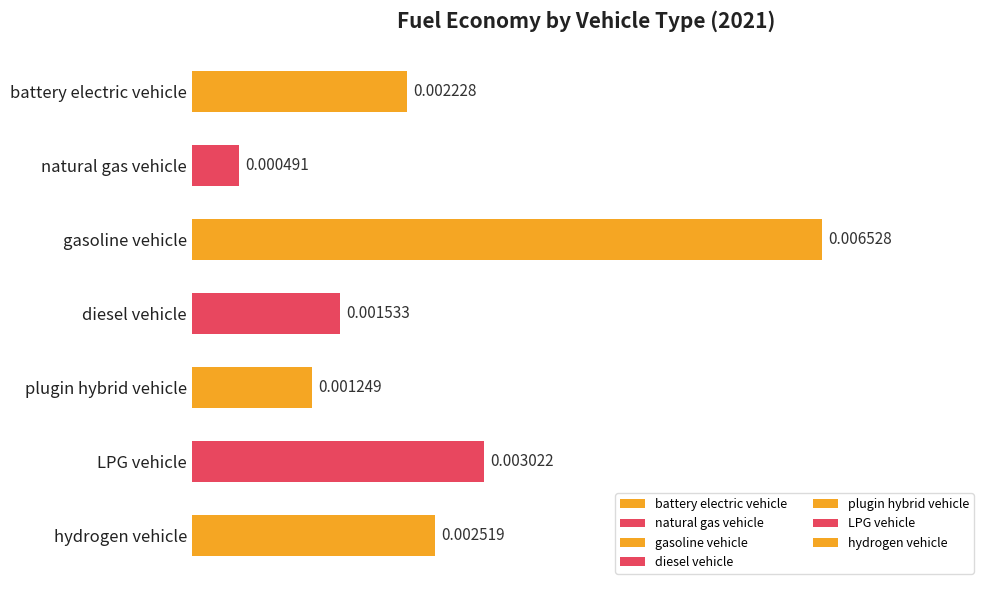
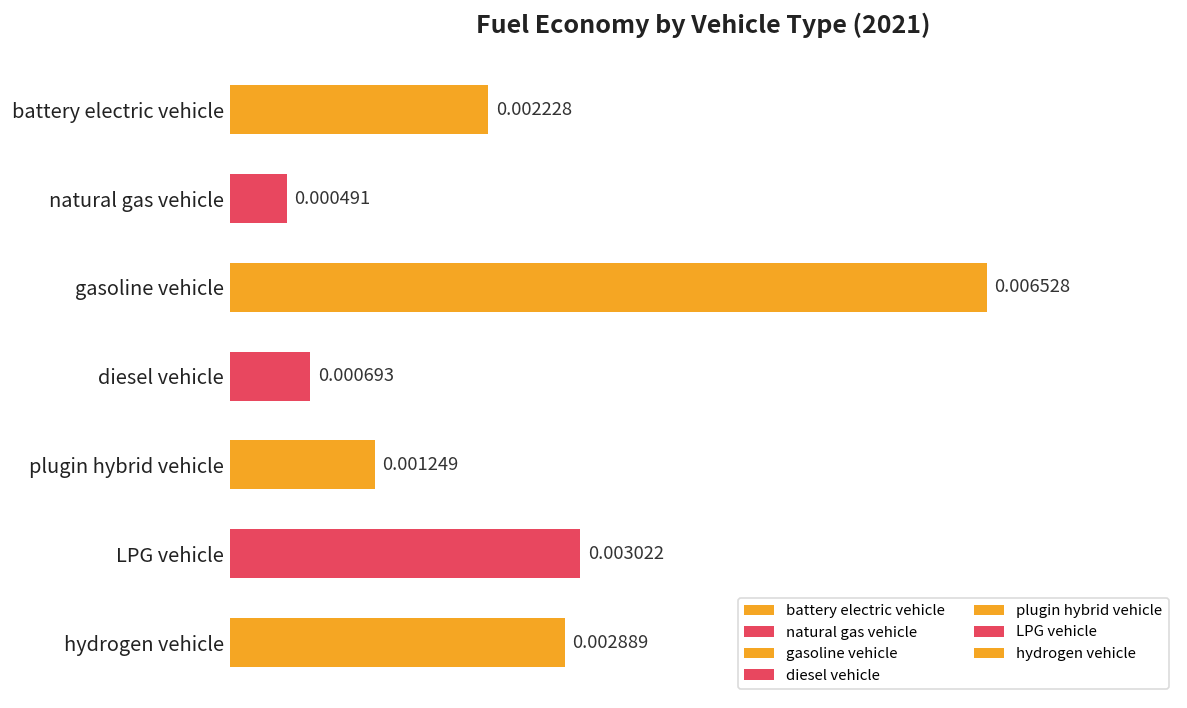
  {
    "battery electric vehicle": 0.002228,
    "natural gas vehicle": 0.000491,
    "gasoline vehicle": 0.006528,
-   "diesel vehicle": 0.001533,
+   "diesel vehicle": 0.000693,
    "plugin hybrid vehicle": 0.001249,
    "LPG vehicle": 0.003022,
-   "hydrogen vehicle": 0.002519
+   "hydrogen vehicle": 0.002889
  }
